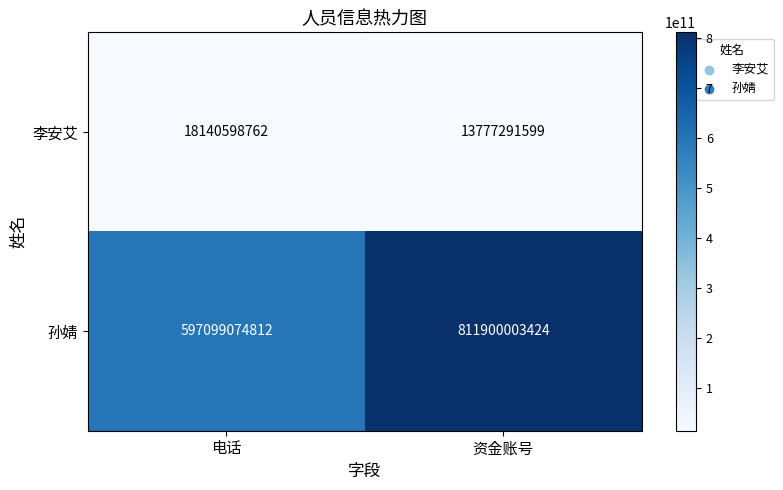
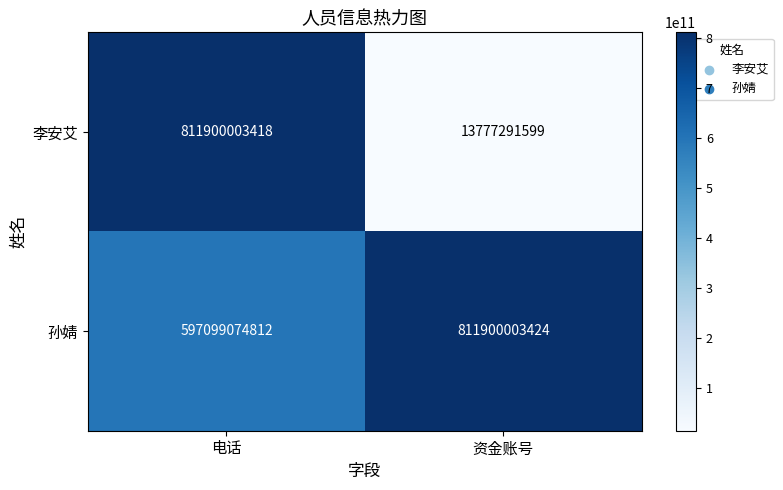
  {
    "李安艾": {
-     "电话": 18140598762,
+     "电话": 811900003418,
      "资金账号": 13777291599
    },
    "孙婧": {
      "电话": 597099074812,
      "资金账号": 811900003424
    }
  }
